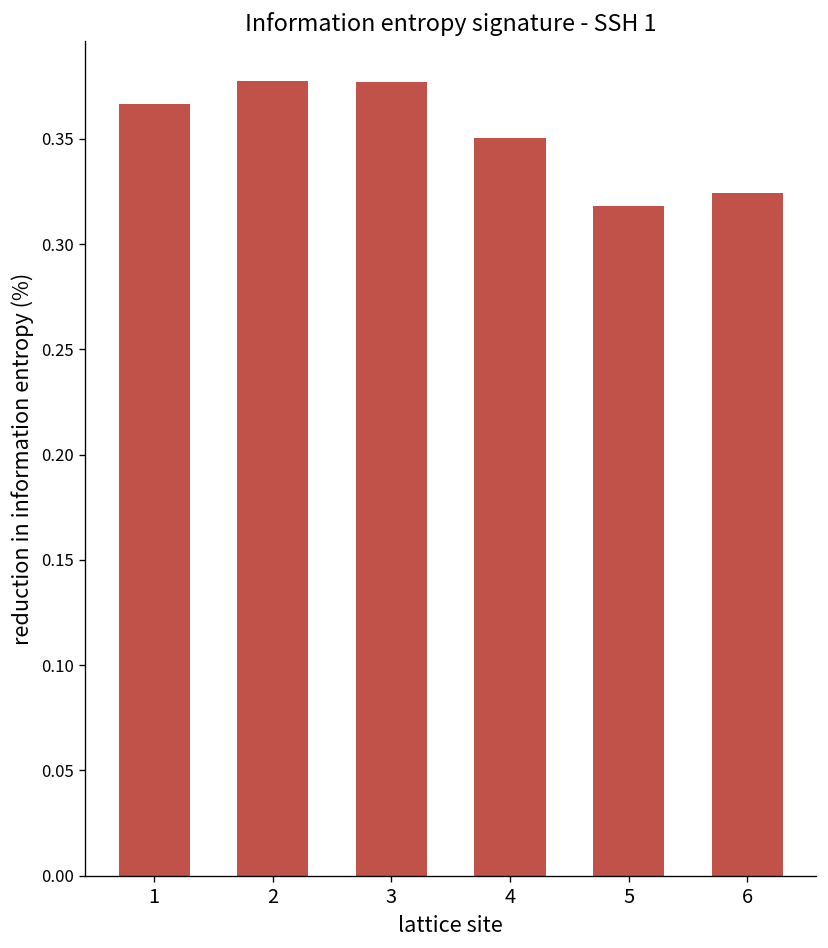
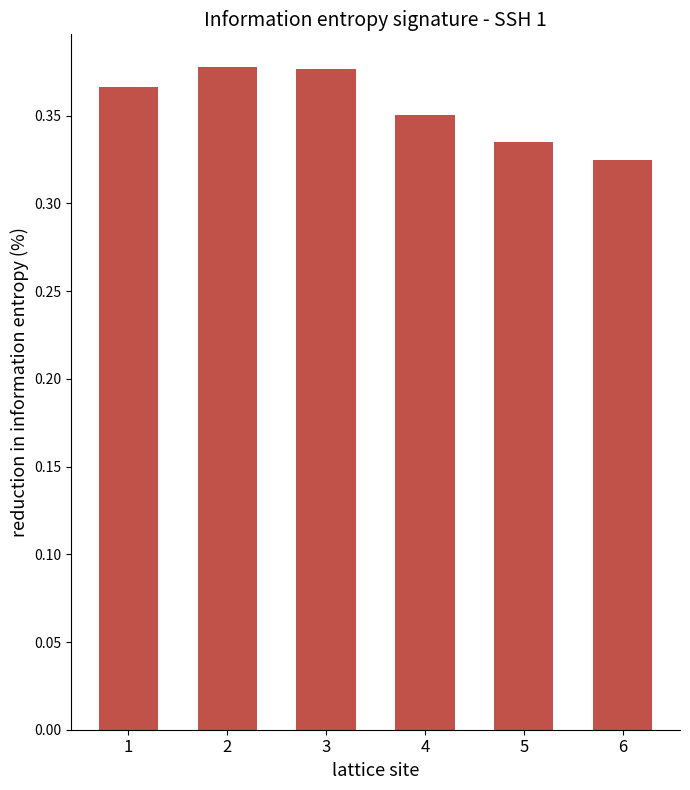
  {
    "1": 0.366,
    "2": 0.378,
    "3": 0.377,
    "4": 0.351,
-   "5": 0.318,
+   "5": 0.335,
    "6": 0.325
  }
